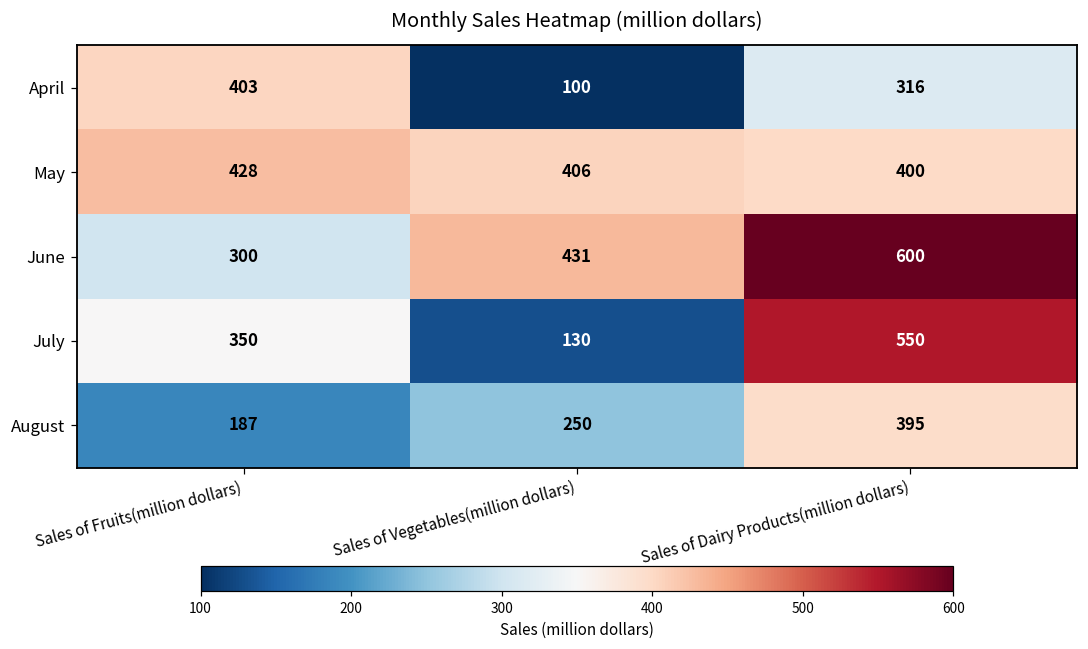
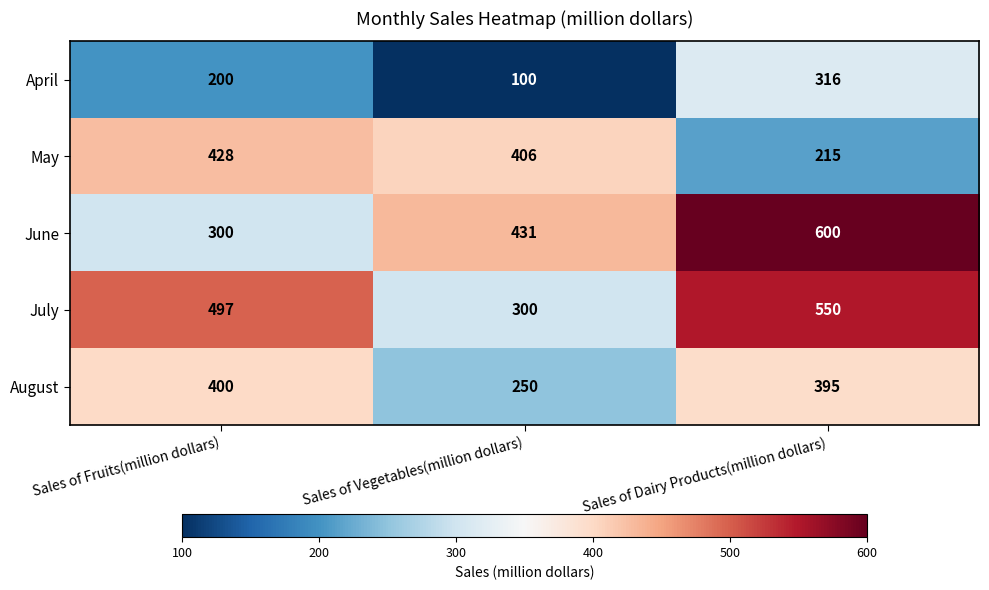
  {
    "April": {
-     "Sales of Fruits(million dollars)": 403,
+     "Sales of Fruits(million dollars)": 200,
      "Sales of Vegetables(million dollars)": 100,
      "Sales of Dairy Products(million dollars)": 316
    },
    "May": {
      "Sales of Fruits(million dollars)": 428,
      "Sales of Vegetables(million dollars)": 406,
-     "Sales of Dairy Products(million dollars)": 400
+     "Sales of Dairy Products(million dollars)": 215
    },
    "June": {
      "Sales of Fruits(million dollars)": 300,
      "Sales of Vegetables(million dollars)": 431,
      "Sales of Dairy Products(million dollars)": 600
    },
    "July": {
-     "Sales of Fruits(million dollars)": 350,
-     "Sales of Vegetables(million dollars)": 130,
+     "Sales of Fruits(million dollars)": 497,
+     "Sales of Vegetables(million dollars)": 300,
      "Sales of Dairy Products(million dollars)": 550
    },
    "August": {
-     "Sales of Fruits(million dollars)": 187,
+     "Sales of Fruits(million dollars)": 400,
      "Sales of Vegetables(million dollars)": 250,
      "Sales of Dairy Products(million dollars)": 395
    }
  }
